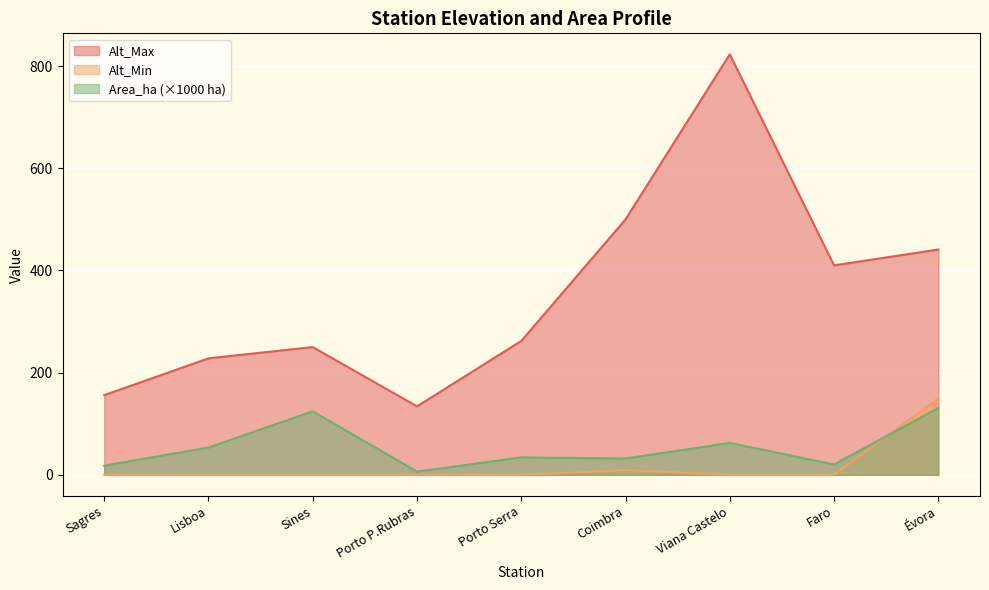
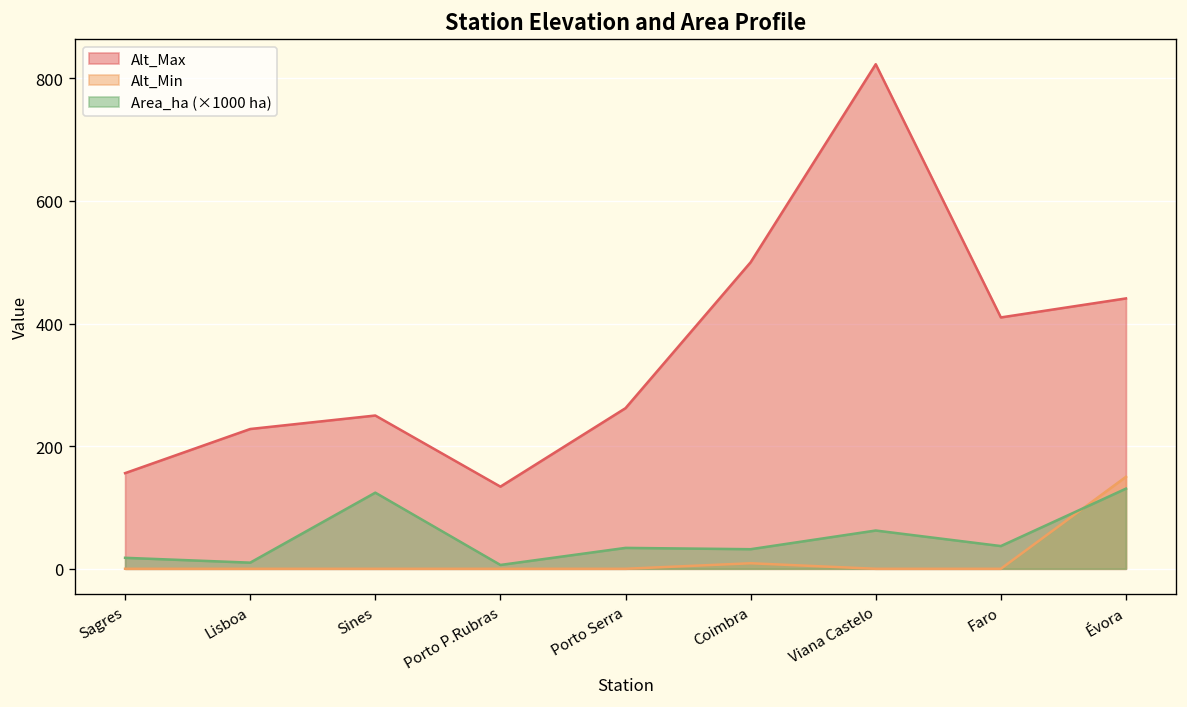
  {
    "Area_ha (×1000 ha)": {
      "Sagres": 20,
-     "Lisboa": 50,
+     "Lisboa": 10,
      "Sines": 120,
      "Porto P.Rubras": 10,
      "Porto Serra": 30,
      "Coimbra": 30,
      "Viana Castelo": 60,
-     "Faro": 20,
+     "Faro": 40,
      "Évora": 130
    }
  }
